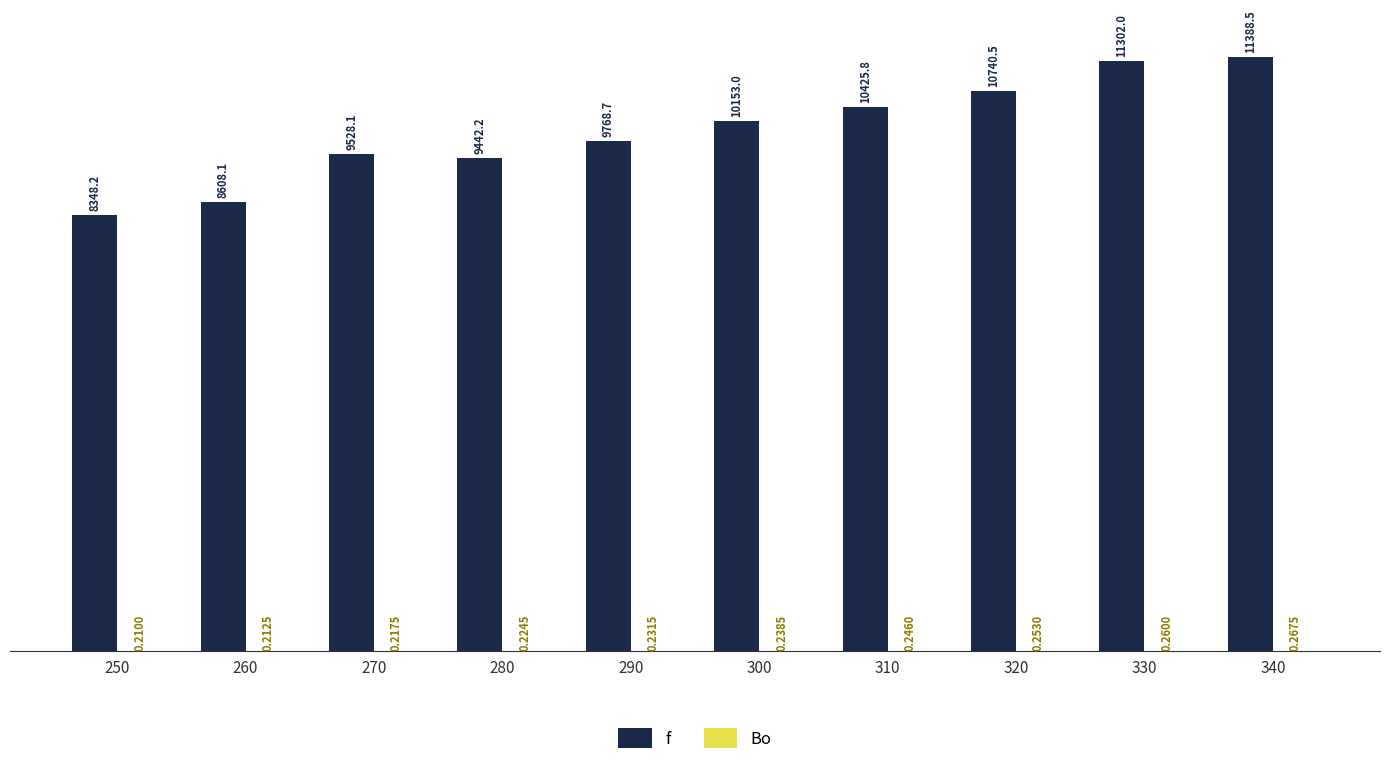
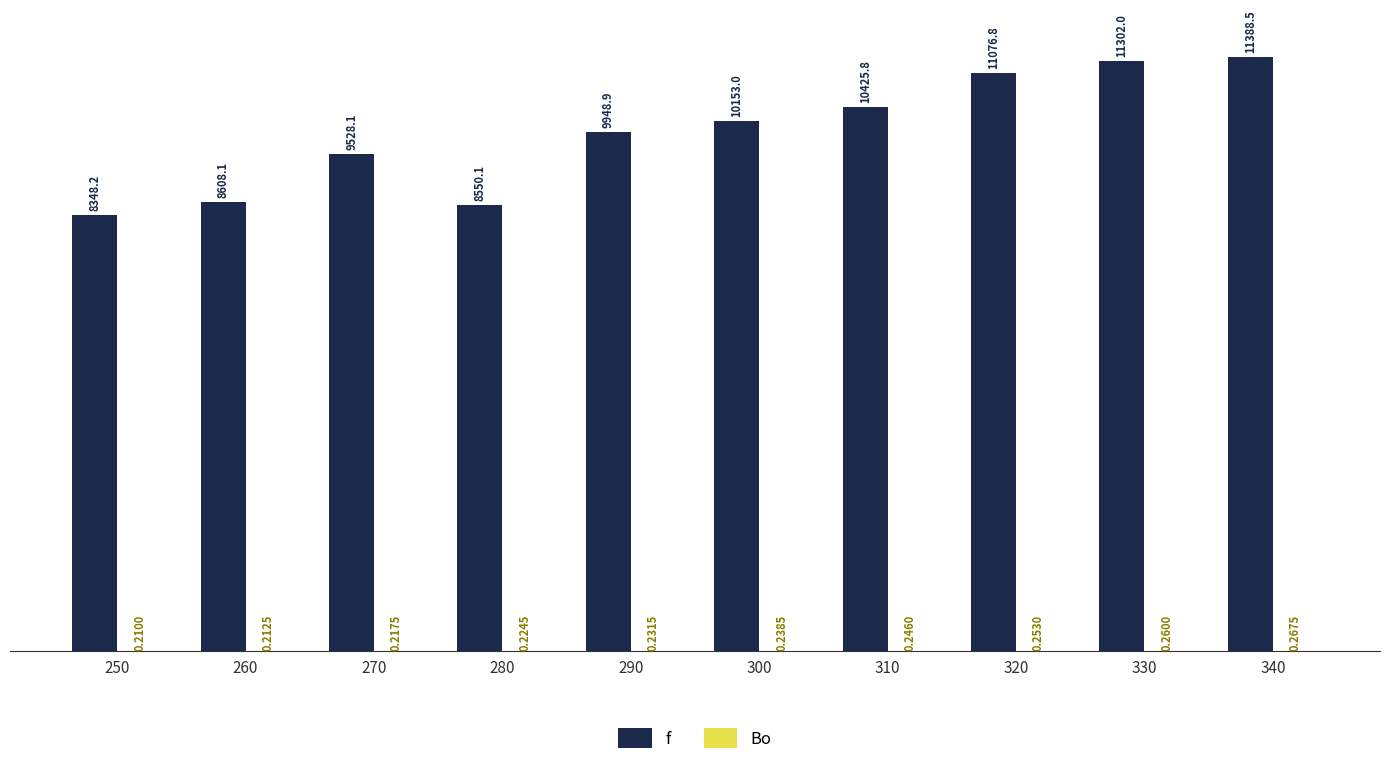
  {
    "f": {
      "250": 8348.2,
      "260": 8608.1,
      "270": 9528.1,
-     "280": 9442.2,
-     "290": 9768.7,
+     "280": 8550.1,
+     "290": 9948.9,
      "300": 10153.0,
      "310": 10425.8,
-     "320": 10740.5,
+     "320": 11076.8,
      "330": 11302.0,
      "340": 11388.5
    },
    "Bo": {
      "250": 0.2100,
      "260": 0.2125,
      "270": 0.2175,
      "280": 0.2245,
      "290": 0.2315,
      "300": 0.2385,
      "310": 0.2460,
      "320": 0.2530,
      "330": 0.2600,
      "340": 0.2675
    }
  }
